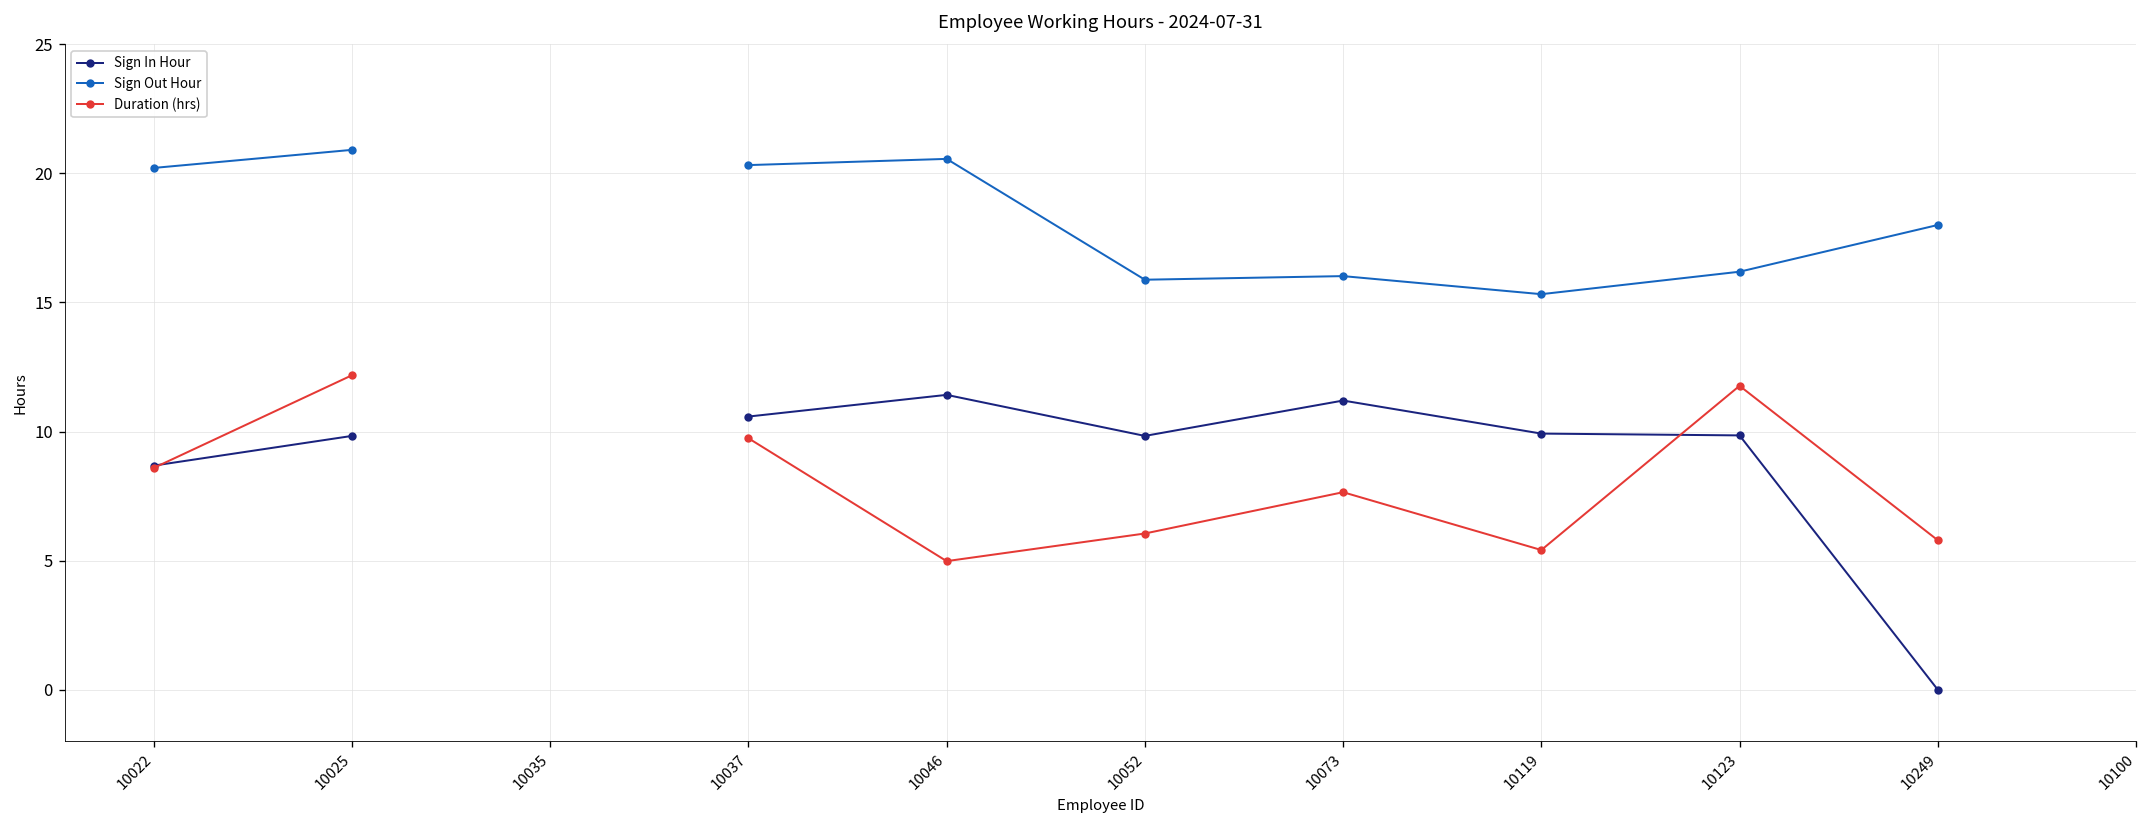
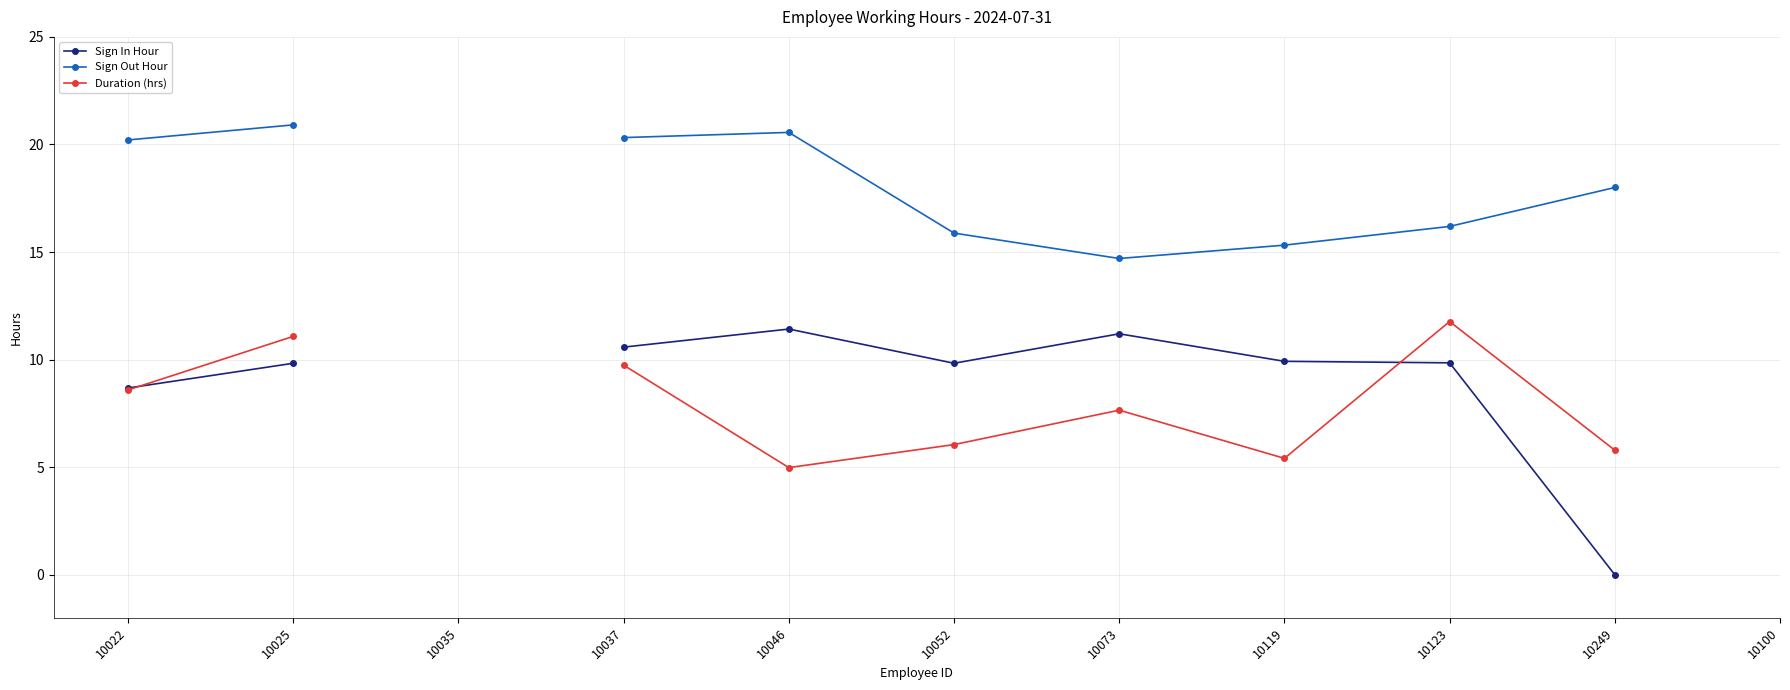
  {
    "Sign In Hour": {
      "10025": 9.8,
      "10037": 10.6,
      "10046": 11.4,
      "10052": 9.8,
      "10073": 11.2,
      "10119": 9.9,
      "10123": 9.9,
      "10249": 0.0
    },
    "Sign Out Hour": {
      "10022": 20.2,
      "10025": 20.9,
      "10037": 20.3,
      "10046": 20.6,
      "10052": 15.9,
-     "10073": 16.0,
+     "10073": 14.7,
      "10119": 15.3,
      "10123": 16.2,
      "10249": 18.0
    },
    "Duration (hrs)": {
-     "10025": 12.2,
+     "10025": 11.1,
      "10037": 9.7,
      "10046": 5.0,
      "10052": 6.1,
      "10073": 7.7,
      "10119": 5.4,
      "10123": 11.8,
      "10249": 5.8
    }
  }
